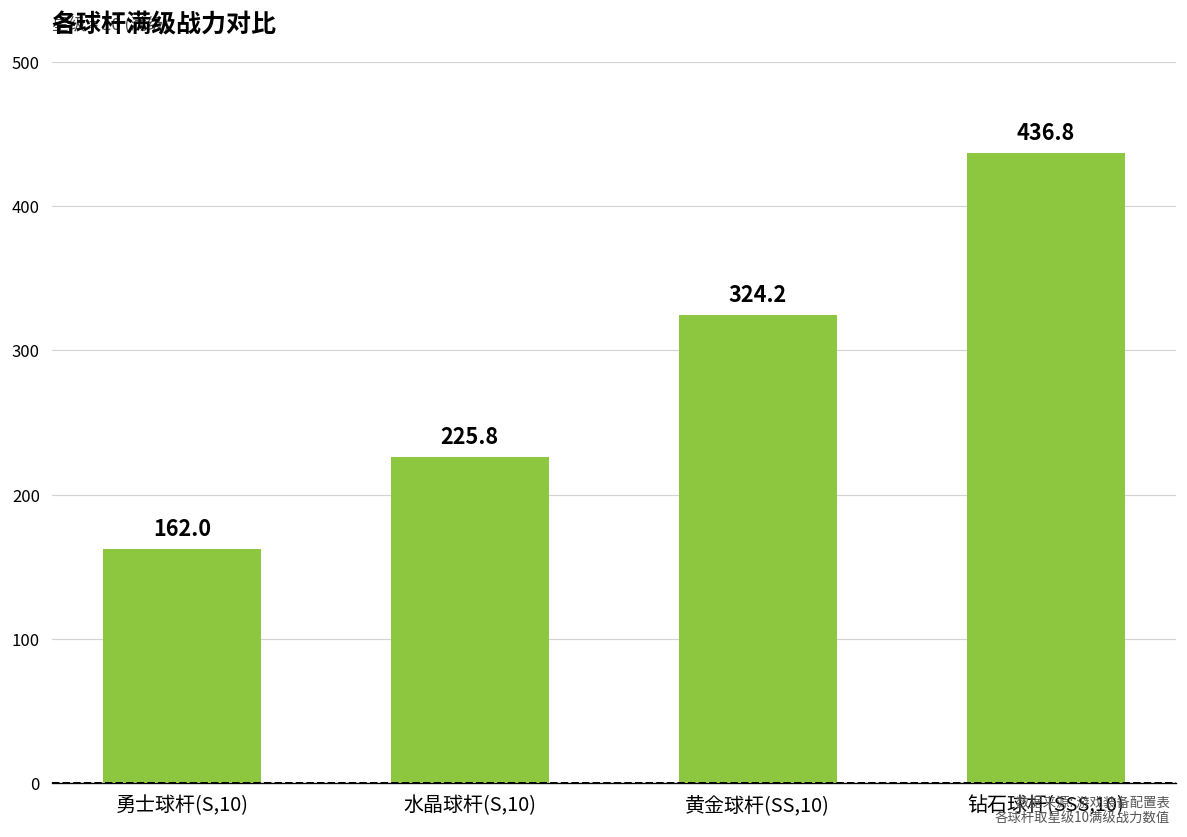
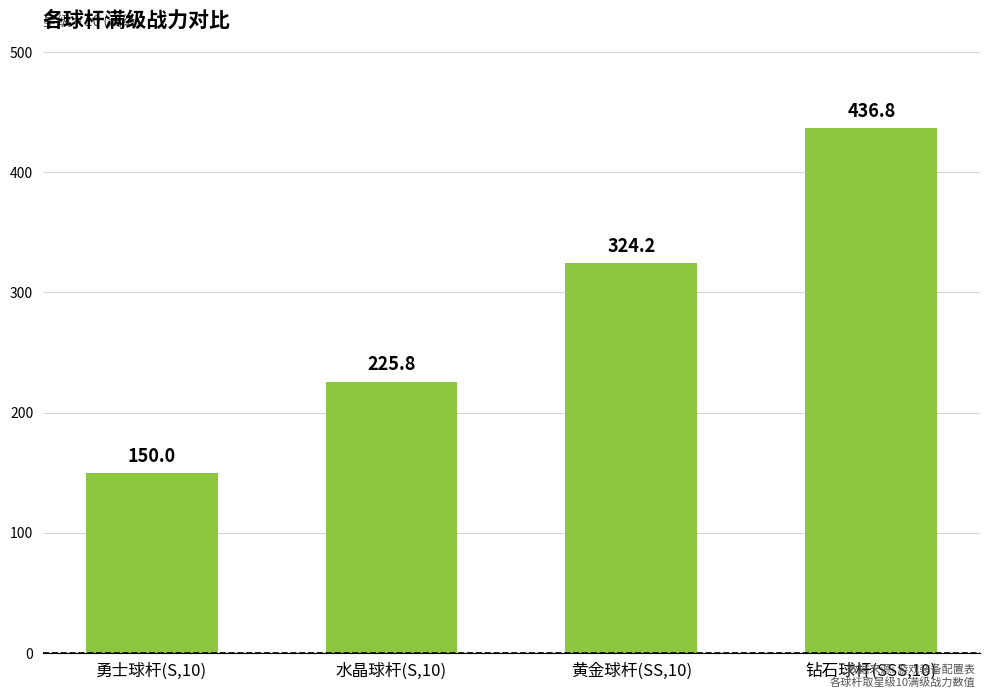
  {
-   "勇士球杆(S,10)": 162.0,
+   "勇士球杆(S,10)": 150.0,
    "水晶球杆(S,10)": 225.8,
    "黄金球杆(SS,10)": 324.2,
    "钻石球杆(SSS,10)": 436.8
  }
